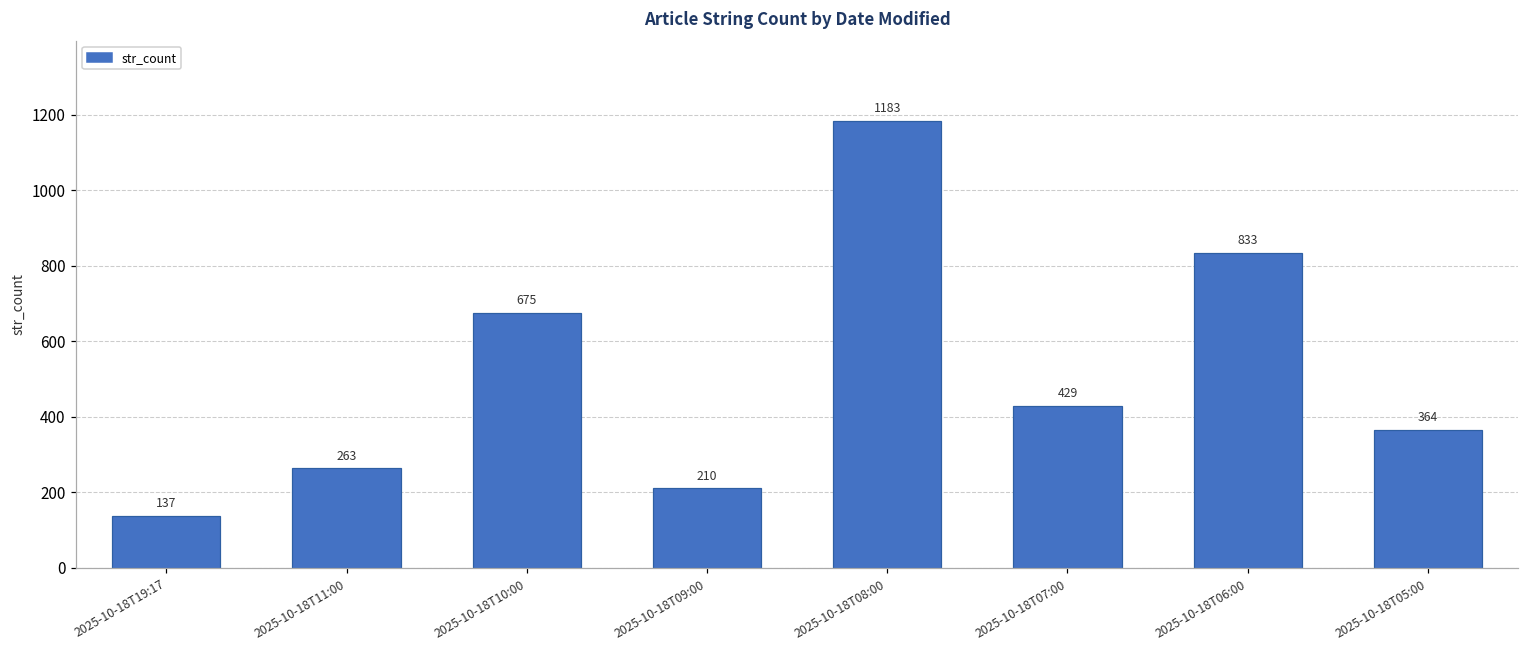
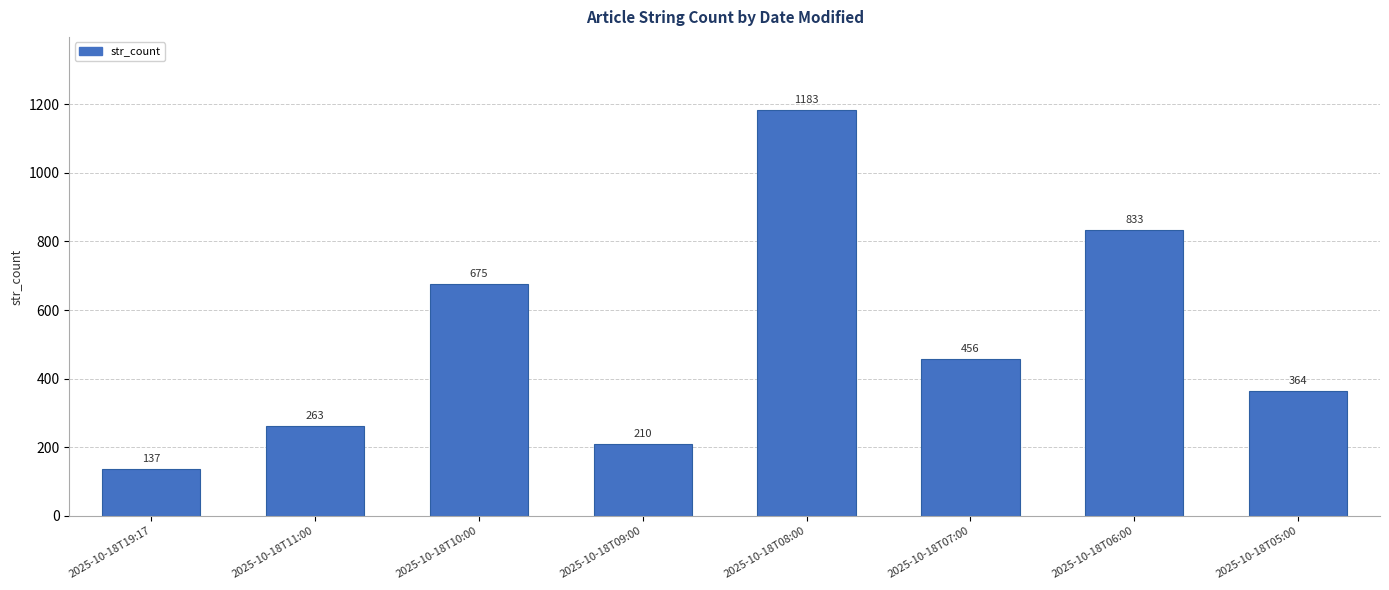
  {
    "2025-10-18T19:17": 137,
    "2025-10-18T11:00": 263,
    "2025-10-18T10:00": 675,
    "2025-10-18T09:00": 210,
    "2025-10-18T08:00": 1183,
-   "2025-10-18T07:00": 429,
+   "2025-10-18T07:00": 456,
    "2025-10-18T06:00": 833,
    "2025-10-18T05:00": 364
  }
